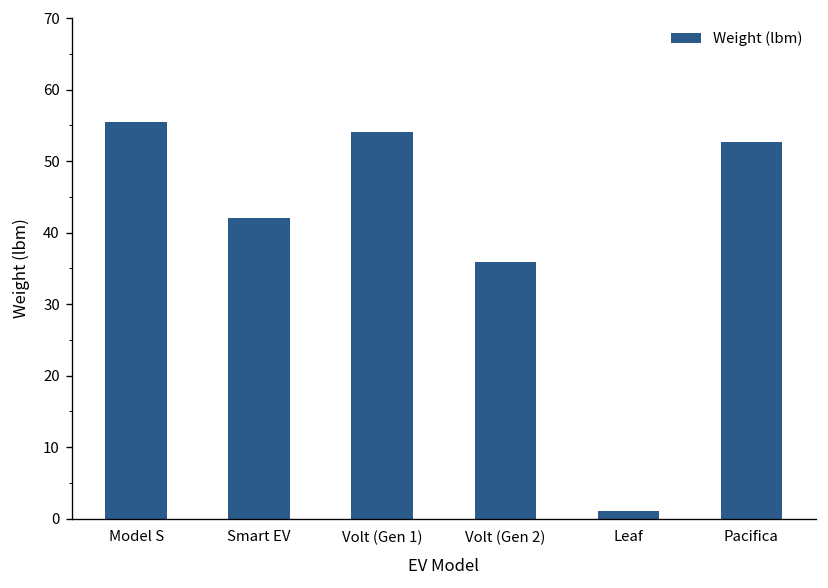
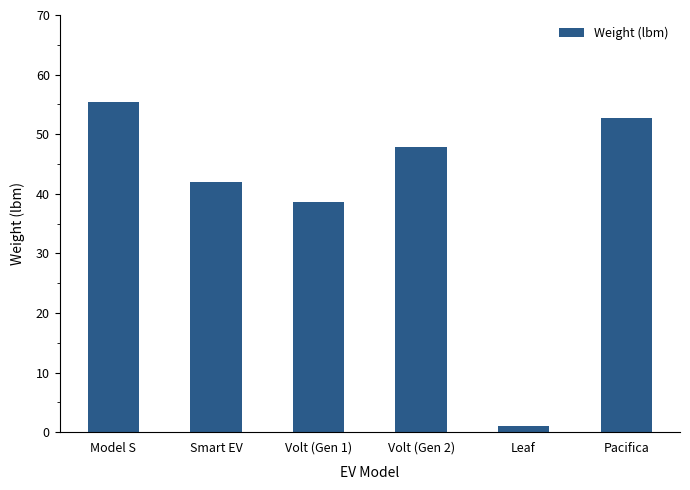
  {
    "Model S": 55,
    "Smart EV": 42,
-   "Volt (Gen 1)": 54,
-   "Volt (Gen 2)": 36,
+   "Volt (Gen 1)": 39,
+   "Volt (Gen 2)": 48,
    "Leaf": 1,
    "Pacifica": 53
  }
